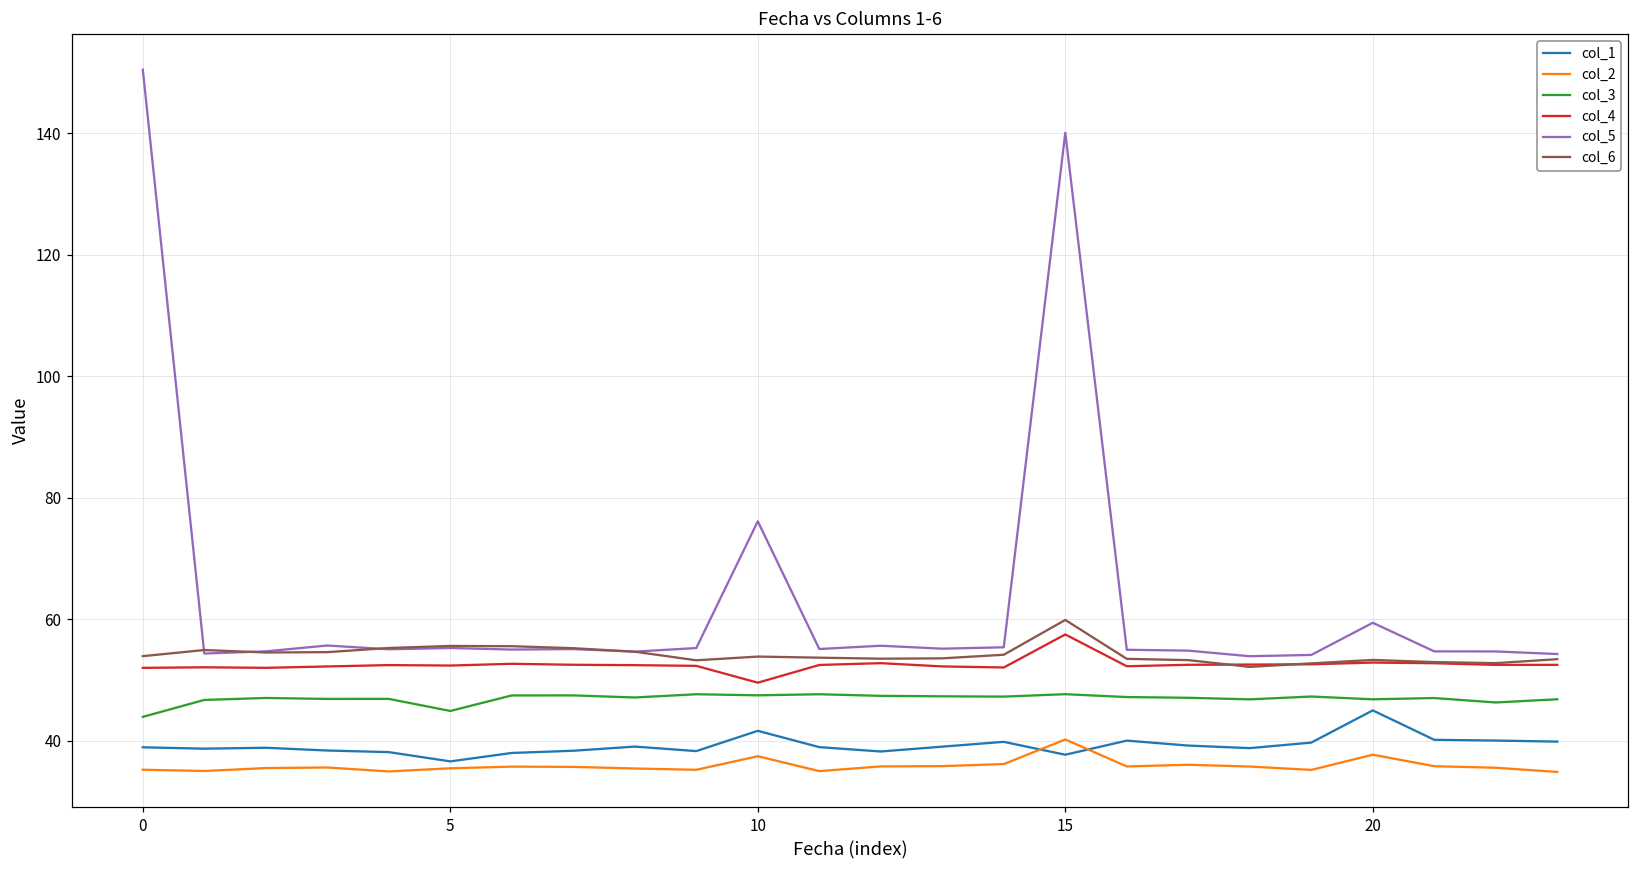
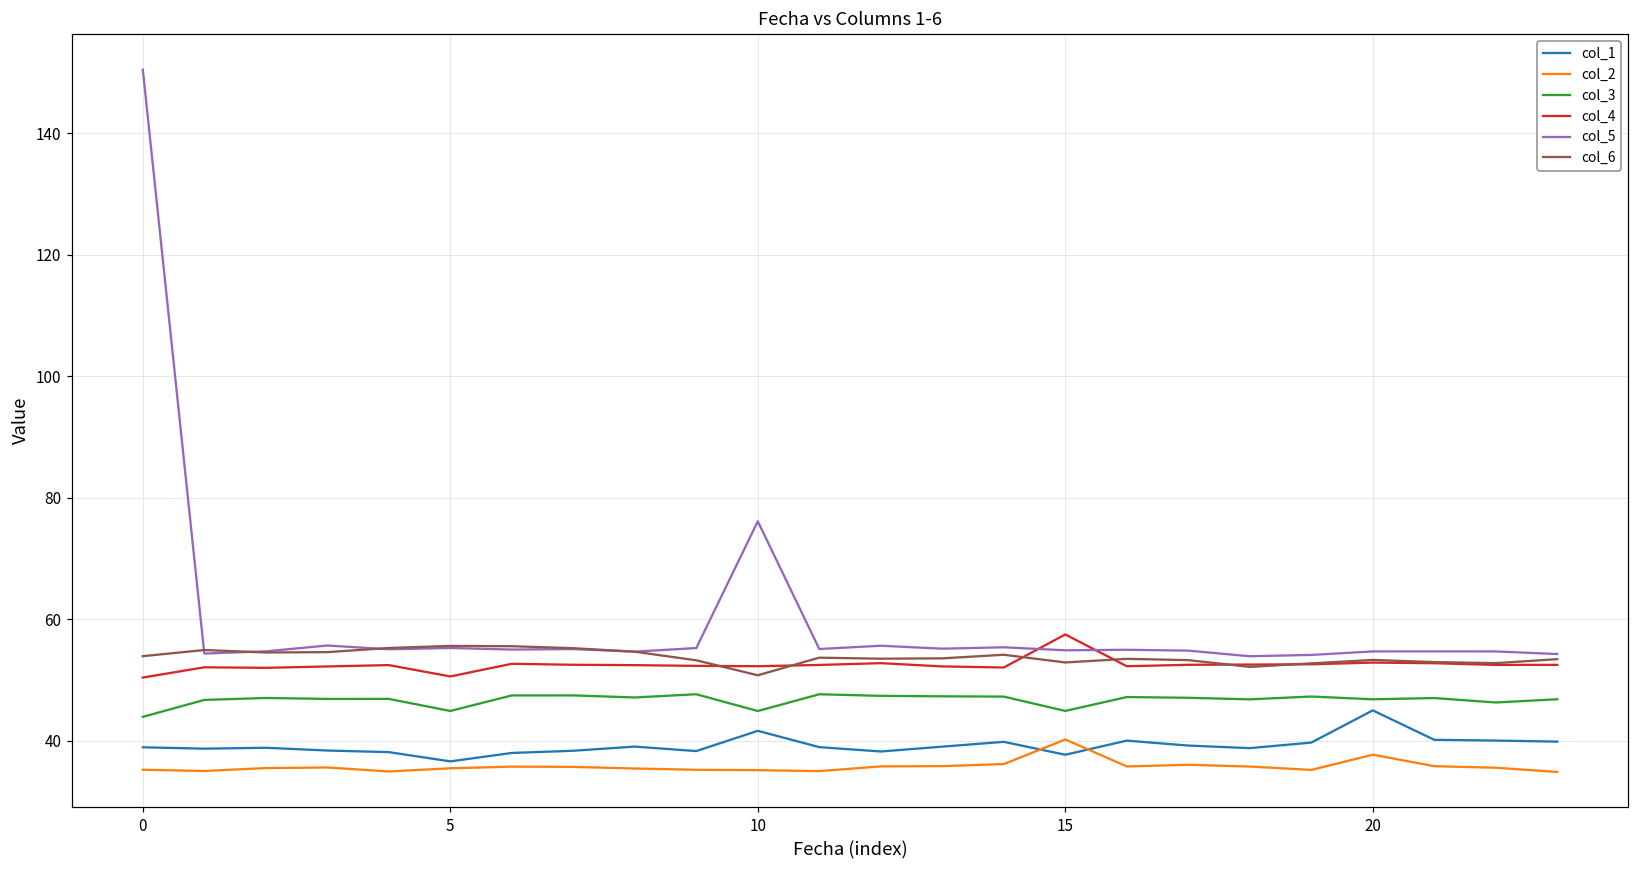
  {
    "col_1": {
      "0": 39,
      "5": 37,
      "10": 42,
      "15": 38,
      "20": 45
    },
    "col_2": {
      "0": 35,
      "5": 35,
-     "10": 37,
+     "10": 35,
      "15": 40,
      "20": 38
    },
    "col_3": {
      "0": 44,
      "5": 45,
-     "10": 47,
-     "15": 48,
+     "10": 45,
+     "15": 45,
      "20": 47
    },
    "col_4": {
-     "0": 52,
-     "5": 52,
-     "10": 50,
+     "0": 50,
+     "5": 51,
+     "10": 52,
      "15": 57
    },
    "col_5": {
      "0": 150,
      "10": 76,
-     "15": 140,
-     "20": 59
+     "15": 55,
+     "20": 55
    },
    "col_6": {
      "0": 54,
-     "10": 54,
-     "15": 60
+     "10": 51,
+     "15": 53
    }
  }
